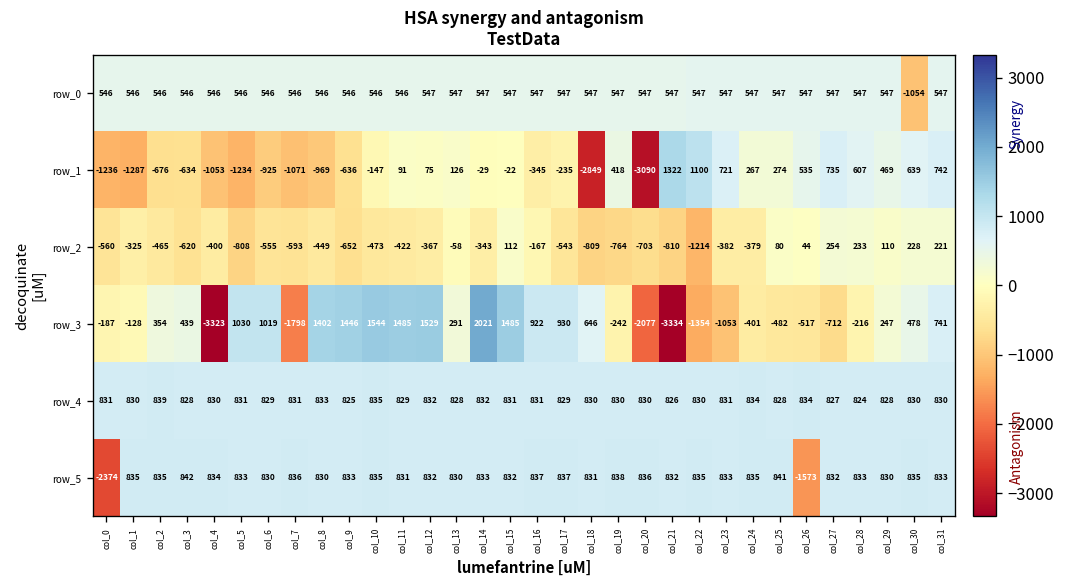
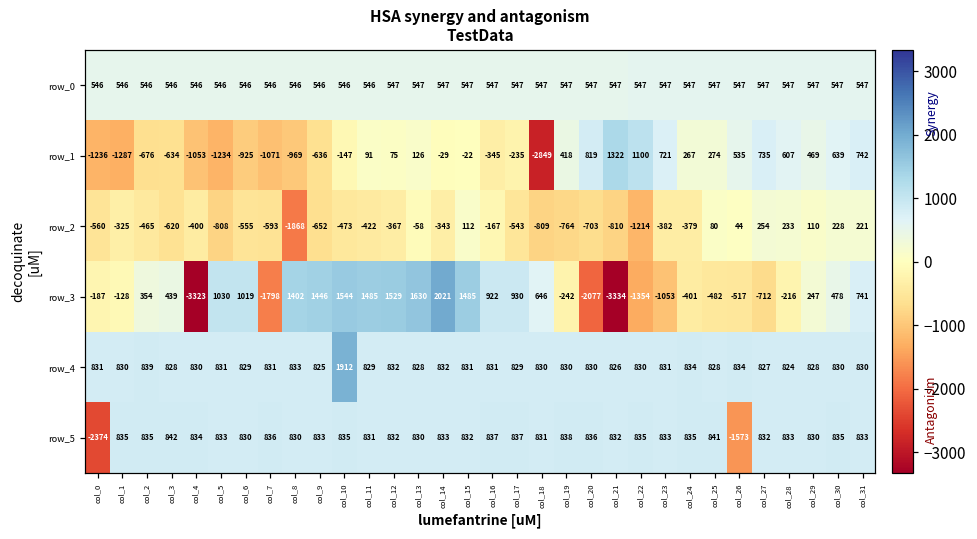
  {
    "row_0": {
      "col_0": 546,
      "col_1": 546,
      "col_2": 546,
      "col_3": 546,
      "col_4": 546,
      "col_5": 546,
      "col_6": 546,
      "col_7": 546,
      "col_8": 546,
      "col_9": 546,
      "col_10": 546,
      "col_11": 546,
      "col_12": 547,
      "col_13": 547,
      "col_14": 547,
      "col_15": 547,
      "col_16": 547,
      "col_17": 547,
      "col_18": 547,
      "col_19": 547,
      "col_20": 547,
      "col_21": 547,
      "col_22": 547,
      "col_23": 547,
      "col_24": 547,
      "col_25": 547,
      "col_26": 547,
      "col_27": 547,
      "col_28": 547,
      "col_29": 547,
-     "col_30": -1054,
+     "col_30": 547,
      "col_31": 547
    },
    "row_1": {
      "col_0": -1236,
      "col_1": -1287,
      "col_2": -676,
      "col_3": -634,
      "col_4": -1053,
      "col_5": -1234,
      "col_6": -925,
      "col_7": -1071,
      "col_8": -969,
      "col_9": -636,
      "col_10": -147,
      "col_11": 91,
      "col_12": 75,
      "col_13": 126,
      "col_14": -29,
      "col_15": -22,
      "col_16": -345,
      "col_17": -235,
      "col_18": -2849,
      "col_19": 418,
-     "col_20": -3090,
+     "col_20": 819,
      "col_21": 1322,
      "col_22": 1100,
      "col_23": 721,
      "col_24": 267,
      "col_25": 274,
      "col_26": 535,
      "col_27": 735,
      "col_28": 607,
      "col_29": 469,
      "col_30": 639,
      "col_31": 742
    },
    "row_2": {
      "col_0": -560,
      "col_1": -325,
      "col_2": -465,
      "col_3": -620,
      "col_4": -400,
      "col_5": -808,
      "col_6": -555,
      "col_7": -593,
-     "col_8": -449,
+     "col_8": -1868,
      "col_9": -652,
      "col_10": -473,
      "col_11": -422,
      "col_12": -367,
      "col_13": -58,
      "col_14": -343,
      "col_15": 112,
      "col_16": -167,
      "col_17": -543,
      "col_18": -809,
      "col_19": -764,
      "col_20": -703,
      "col_21": -810,
      "col_22": -1214,
      "col_23": -382,
      "col_24": -379,
      "col_25": 80,
      "col_26": 44,
      "col_27": 254,
      "col_28": 233,
      "col_29": 110,
      "col_30": 228,
      "col_31": 221
    },
    "row_3": {
      "col_0": -187,
      "col_1": -128,
      "col_2": 354,
      "col_3": 439,
      "col_4": -3323,
      "col_5": 1030,
      "col_6": 1019,
      "col_7": -1798,
      "col_8": 1402,
      "col_9": 1446,
      "col_10": 1544,
      "col_11": 1485,
      "col_12": 1529,
-     "col_13": 291,
+     "col_13": 1630,
      "col_14": 2021,
      "col_15": 1485,
      "col_16": 922,
      "col_17": 930,
      "col_18": 646,
      "col_19": -242,
      "col_20": -2077,
      "col_21": -3334,
      "col_22": -1354,
      "col_23": -1053,
      "col_24": -401,
      "col_25": -482,
      "col_26": -517,
      "col_27": -712,
      "col_28": -216,
      "col_29": 247,
      "col_30": 478,
      "col_31": 741
    },
    "row_4": {
      "col_0": 831,
      "col_1": 830,
      "col_2": 839,
      "col_3": 828,
      "col_4": 830,
      "col_5": 831,
      "col_6": 829,
      "col_7": 831,
      "col_8": 833,
      "col_9": 825,
-     "col_10": 835,
+     "col_10": 1912,
      "col_11": 829,
      "col_12": 832,
      "col_13": 828,
      "col_14": 832,
      "col_15": 831,
      "col_16": 831,
      "col_17": 829,
      "col_18": 830,
      "col_19": 830,
      "col_20": 830,
      "col_21": 826,
      "col_22": 830,
      "col_23": 831,
      "col_24": 834,
      "col_25": 828,
      "col_26": 834,
      "col_27": 827,
      "col_28": 824,
      "col_29": 828,
      "col_30": 830,
      "col_31": 830
    },
    "row_5": {
      "col_0": -2374,
      "col_1": 835,
      "col_2": 835,
      "col_3": 842,
      "col_4": 834,
      "col_5": 833,
      "col_6": 830,
      "col_7": 836,
      "col_8": 830,
      "col_9": 833,
      "col_10": 835,
      "col_11": 831,
      "col_12": 832,
      "col_13": 830,
      "col_14": 833,
      "col_15": 832,
      "col_16": 837,
      "col_17": 837,
      "col_18": 831,
      "col_19": 838,
      "col_20": 836,
      "col_21": 832,
      "col_22": 835,
      "col_23": 833,
      "col_24": 835,
      "col_25": 841,
      "col_26": -1573,
      "col_27": 832,
      "col_28": 833,
      "col_29": 830,
      "col_30": 835,
      "col_31": 833
    }
  }
